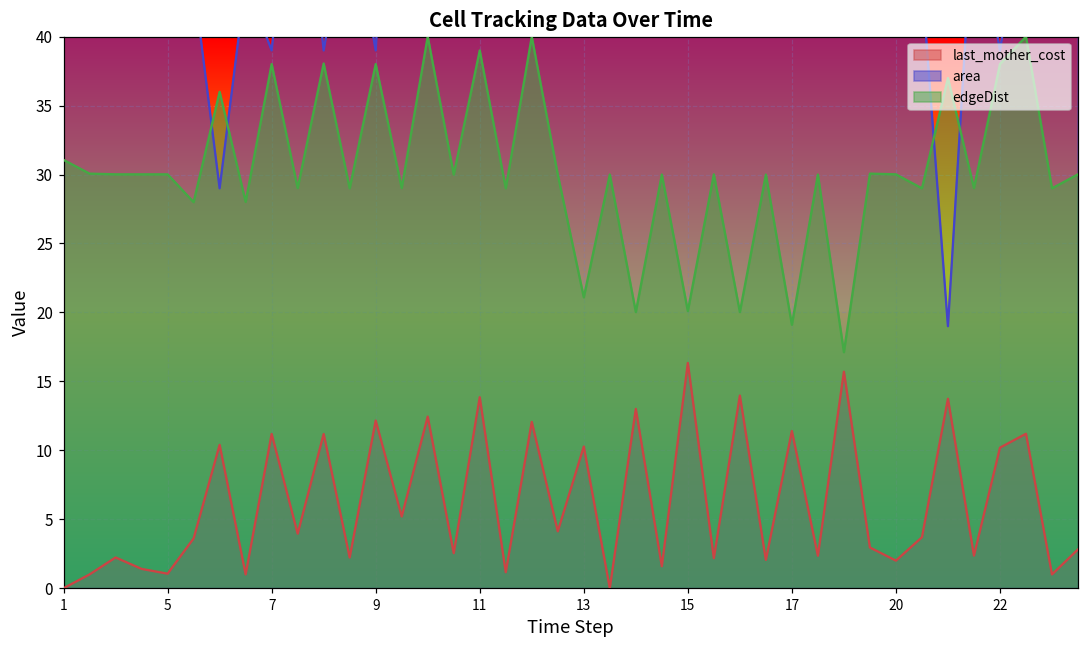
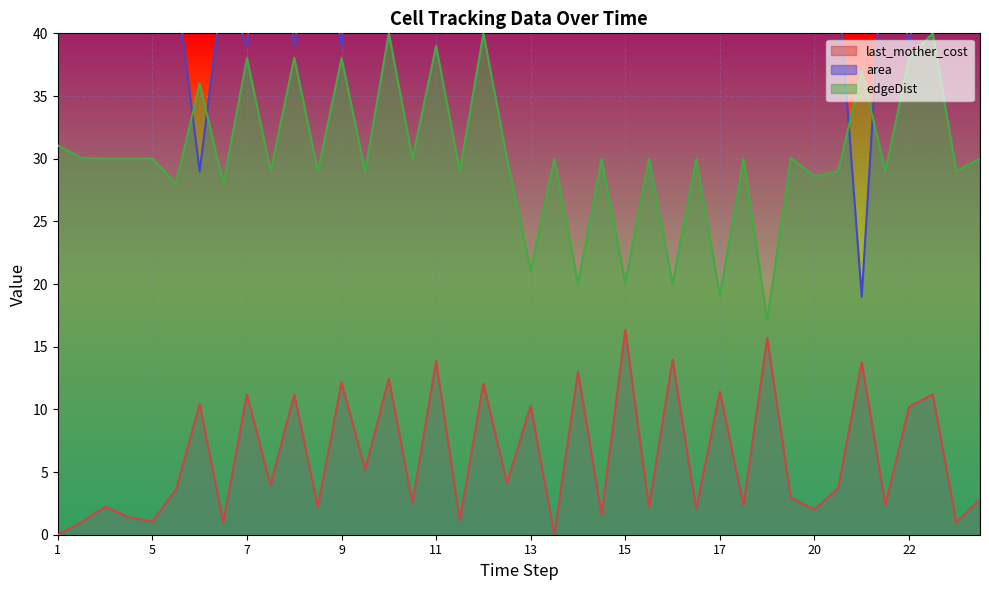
  {
    "last_mother_cost": {
      "20": 2.0
    },
    "edgeDist": {
-     "20": 30.0
+     "20": 28.6
    }
  }
